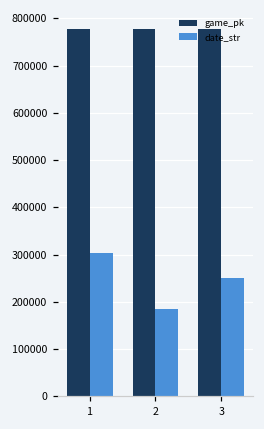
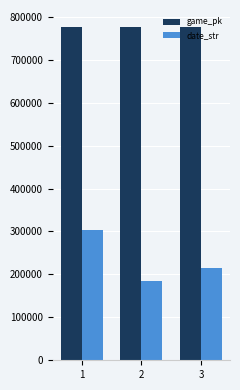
  {
    "game_pk": {
      "1": 780000,
      "2": 780000,
      "3": 780000
    },
    "date_str": {
      "1": 300000,
      "2": 180000,
-     "3": 250000
+     "3": 220000
    }
  }
